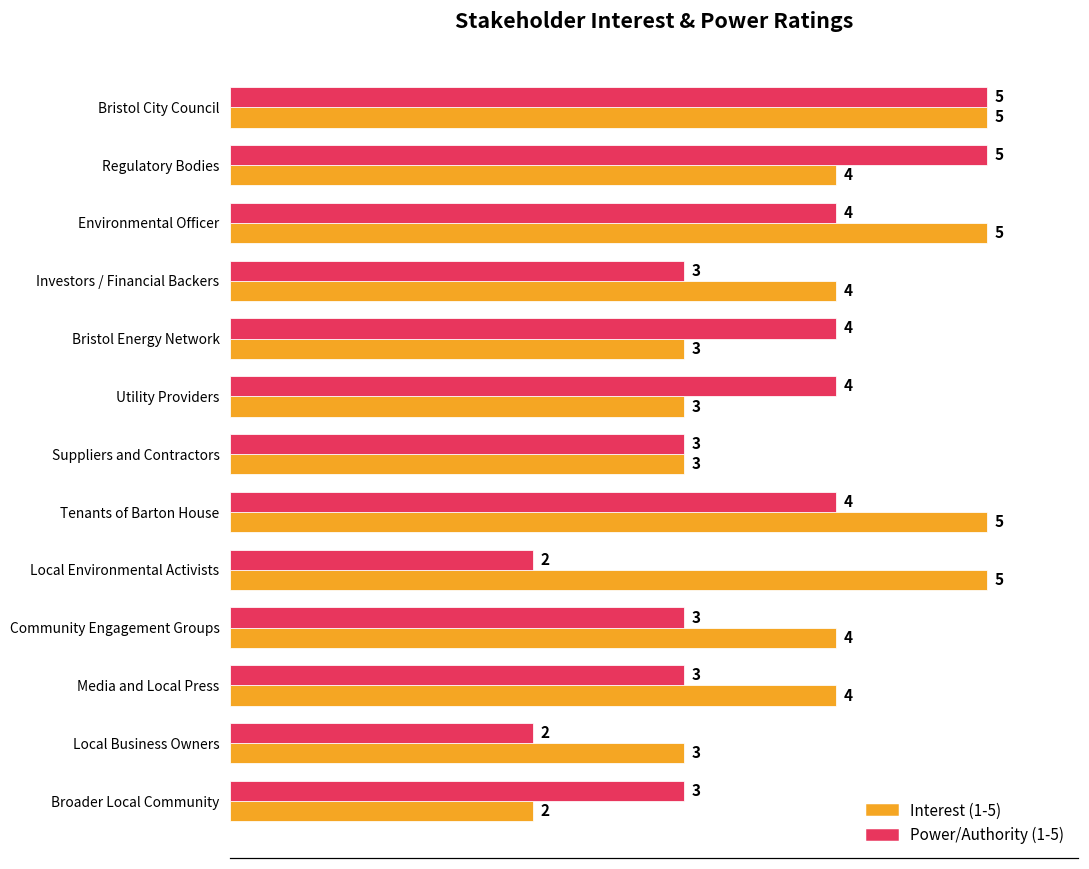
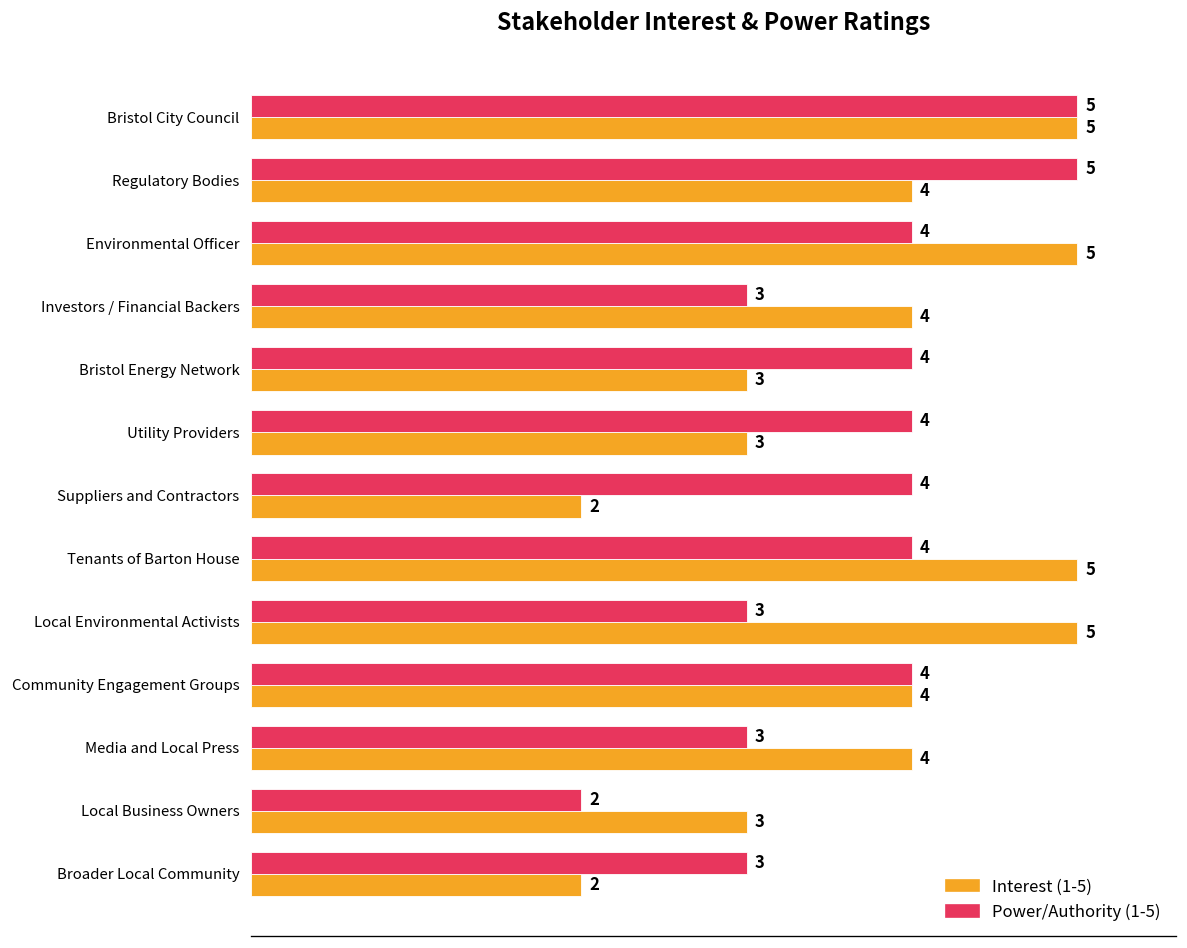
  {
    "Interest (1-5)": {
      "Bristol City Council": 5,
      "Regulatory Bodies": 4,
      "Environmental Officer": 5,
      "Investors / Financial Backers": 4,
      "Bristol Energy Network": 3,
      "Utility Providers": 3,
-     "Suppliers and Contractors": 3,
+     "Suppliers and Contractors": 2,
      "Tenants of Barton House": 5,
      "Local Environmental Activists": 5,
      "Community Engagement Groups": 4,
      "Media and Local Press": 4,
      "Local Business Owners": 3,
      "Broader Local Community": 2
    },
    "Power/Authority (1-5)": {
      "Bristol City Council": 5,
      "Regulatory Bodies": 5,
      "Environmental Officer": 4,
      "Investors / Financial Backers": 3,
      "Bristol Energy Network": 4,
      "Utility Providers": 4,
-     "Suppliers and Contractors": 3,
+     "Suppliers and Contractors": 4,
      "Tenants of Barton House": 4,
-     "Local Environmental Activists": 2,
-     "Community Engagement Groups": 3,
+     "Local Environmental Activists": 3,
+     "Community Engagement Groups": 4,
      "Media and Local Press": 3,
      "Local Business Owners": 2,
      "Broader Local Community": 3
    }
  }
